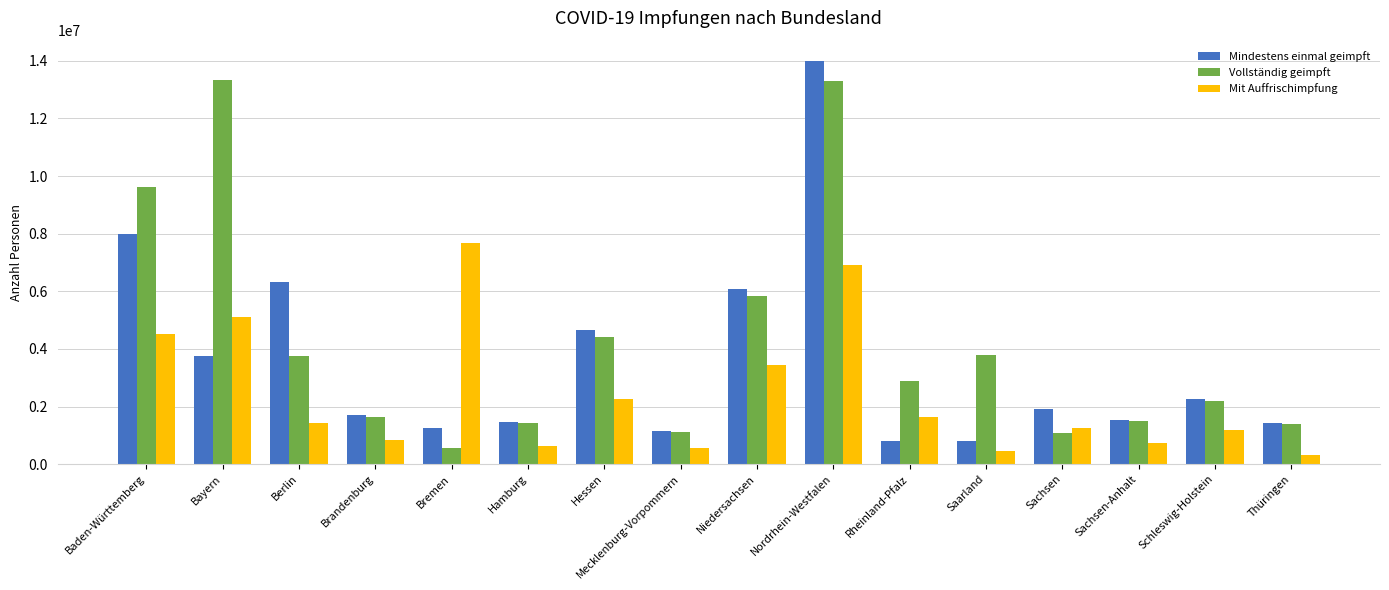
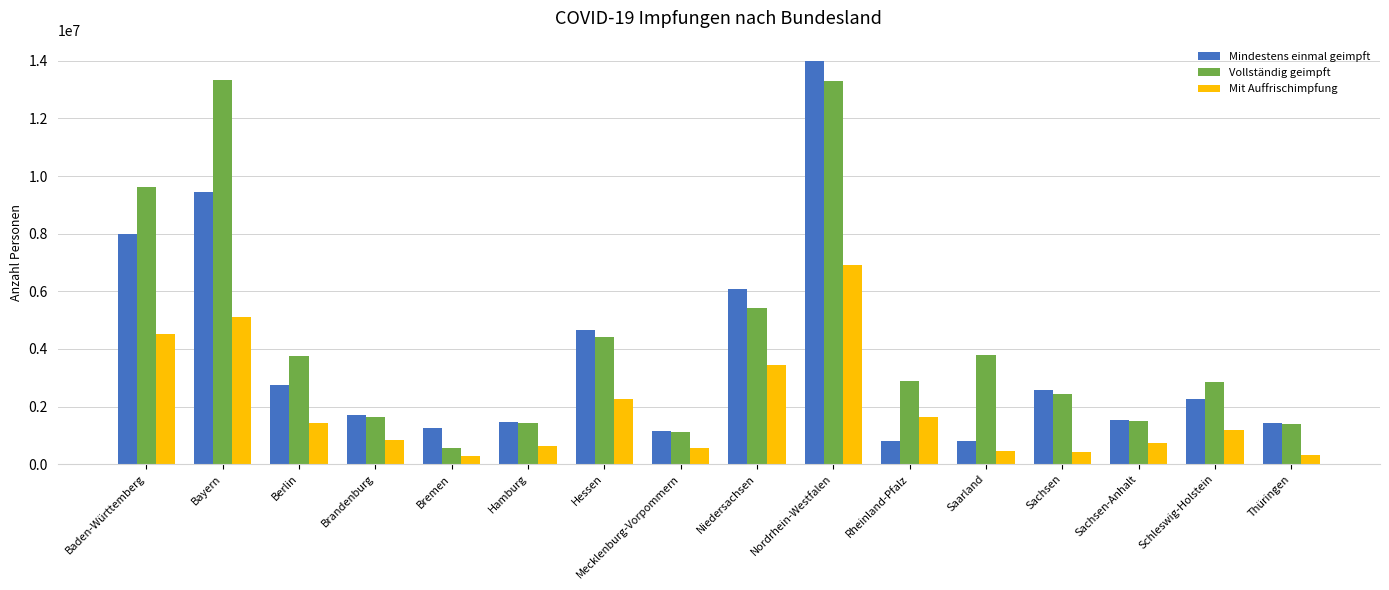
  {
    "Mindestens einmal geimpft": {
      "Baden-Württemberg": 8000000,
-     "Bayern": 3700000,
-     "Berlin": 6300000,
+     "Bayern": 9500000,
+     "Berlin": 2800000,
      "Brandenburg": 1700000,
      "Bremen": 1200000,
      "Hamburg": 1500000,
      "Hessen": 4700000,
      "Mecklenburg-Vorpommern": 1200000,
      "Niedersachsen": 6100000,
      "Nordrhein-Westfalen": 14000000,
      "Rheinland-Pfalz": 800000,
      "Saarland": 800000,
-     "Sachsen": 1900000,
+     "Sachsen": 2600000,
      "Sachsen-Anhalt": 1500000,
      "Schleswig-Holstein": 2300000,
      "Thüringen": 1400000
    },
    "Vollständig geimpft": {
      "Baden-Württemberg": 9600000,
      "Bayern": 13300000,
      "Berlin": 3800000,
      "Brandenburg": 1600000,
      "Bremen": 600000,
      "Hamburg": 1400000,
      "Hessen": 4400000,
      "Mecklenburg-Vorpommern": 1100000,
-     "Niedersachsen": 5800000,
+     "Niedersachsen": 5400000,
      "Nordrhein-Westfalen": 13300000,
      "Rheinland-Pfalz": 2900000,
      "Saarland": 3800000,
-     "Sachsen": 1100000,
+     "Sachsen": 2500000,
      "Sachsen-Anhalt": 1500000,
-     "Schleswig-Holstein": 2200000,
+     "Schleswig-Holstein": 2800000,
      "Thüringen": 1400000
    },
    "Mit Auffrischimpfung": {
      "Baden-Württemberg": 4500000,
      "Bayern": 5100000,
      "Berlin": 1400000,
      "Brandenburg": 800000,
-     "Bremen": 7700000,
+     "Bremen": 300000,
      "Hamburg": 600000,
      "Hessen": 2200000,
      "Mecklenburg-Vorpommern": 600000,
      "Niedersachsen": 3400000,
      "Nordrhein-Westfalen": 6900000,
      "Rheinland-Pfalz": 1600000,
      "Saarland": 500000,
-     "Sachsen": 1200000,
+     "Sachsen": 400000,
      "Sachsen-Anhalt": 700000,
      "Schleswig-Holstein": 1200000,
      "Thüringen": 300000
    }
  }
